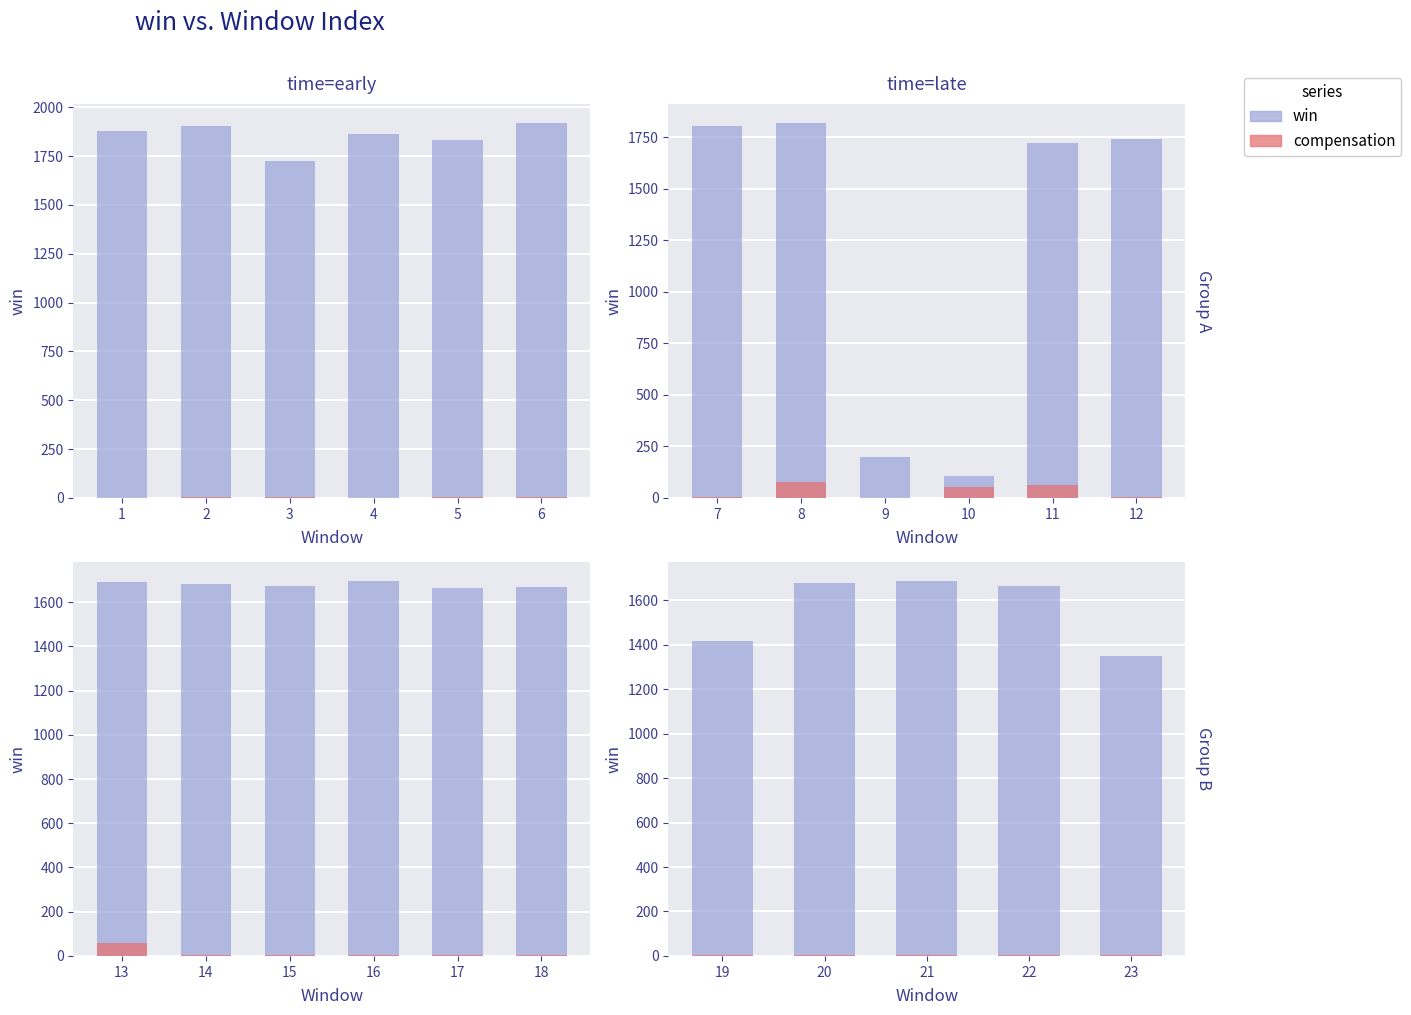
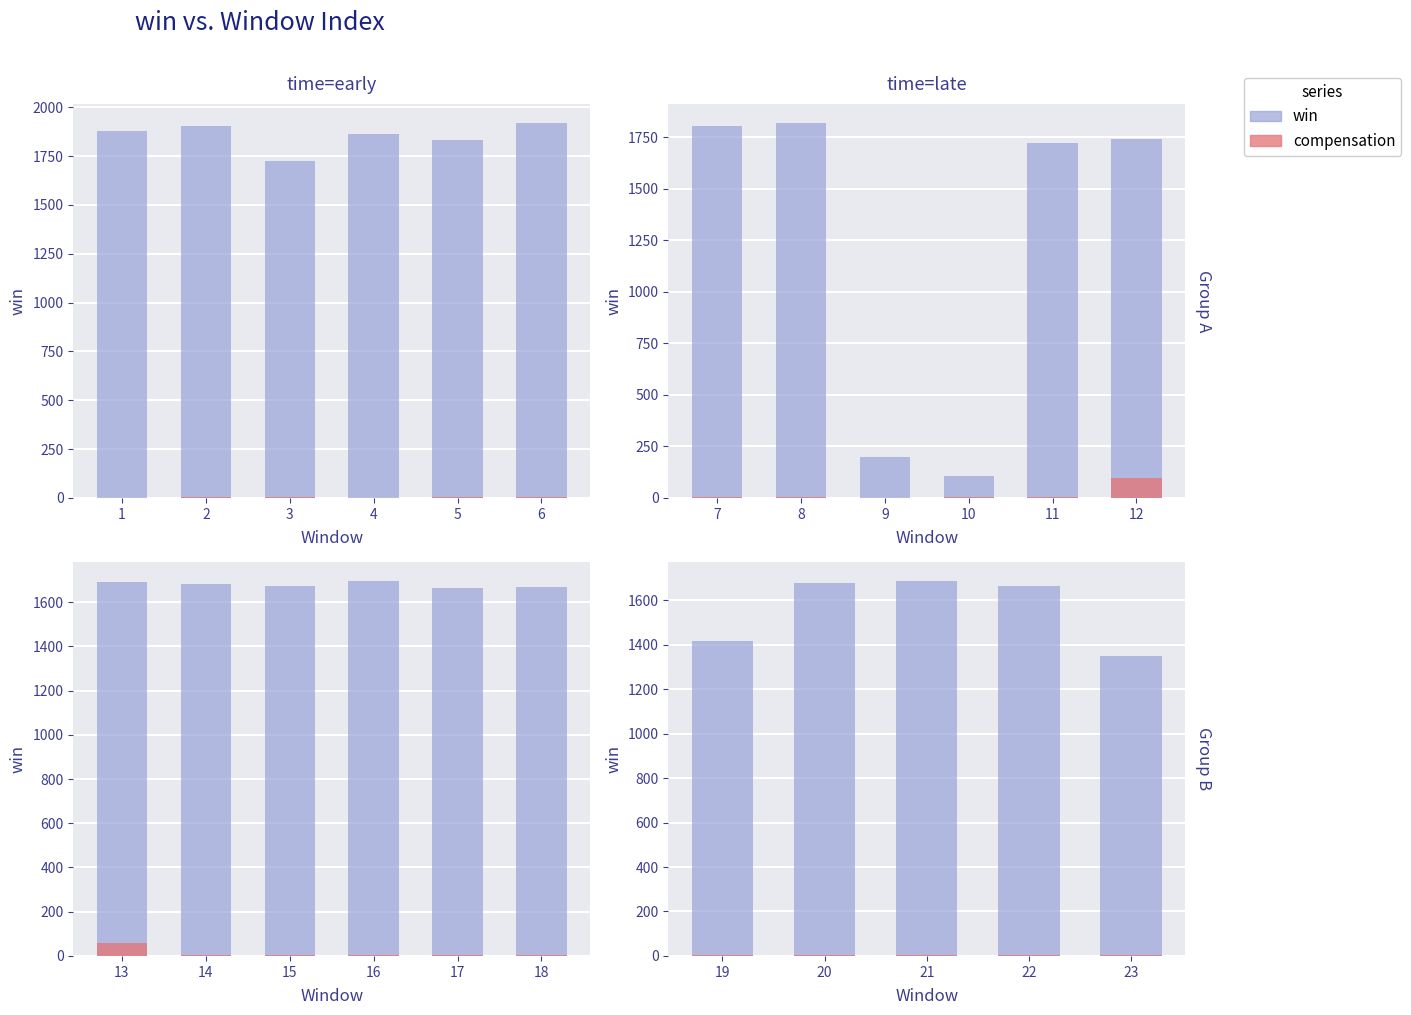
  {
    "time=early": {
      "win": {
        "1": 1880,
        "2": 1900,
        "3": 1720,
        "4": 1870,
        "5": 1830,
        "6": 1920
      }
    },
    "time=late": {
      "win": {
        "7": 1810,
        "8": 1820,
        "9": 200,
        "10": 110,
        "11": 1720,
        "12": 1740
      },
      "compensation": {
-       "8": 80,
-       "10": 50,
-       "11": 60,
-       "12": 0
+       "8": 0,
+       "10": 0,
+       "11": 0,
+       "12": 100
      }
    }
  }
